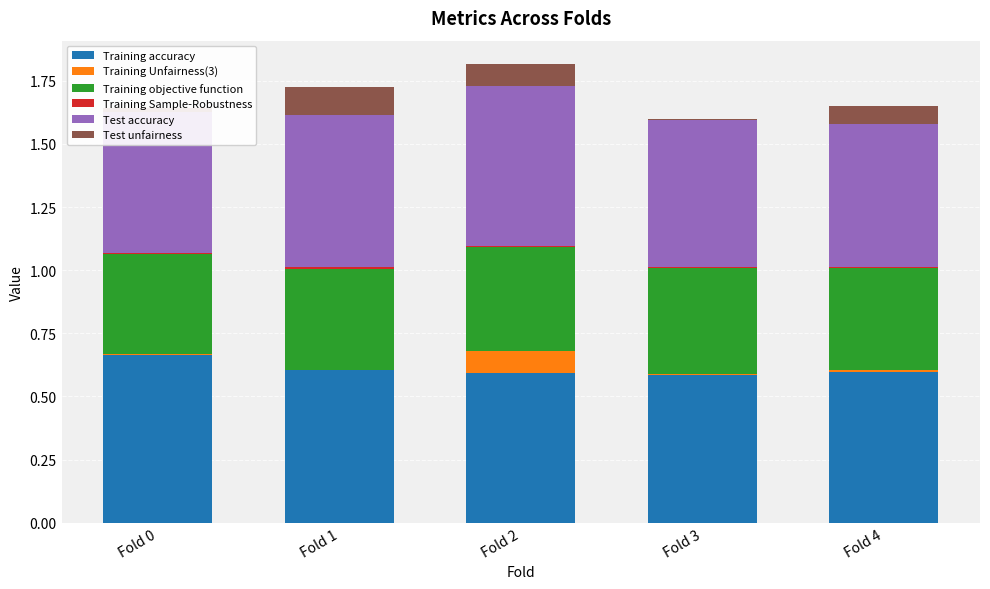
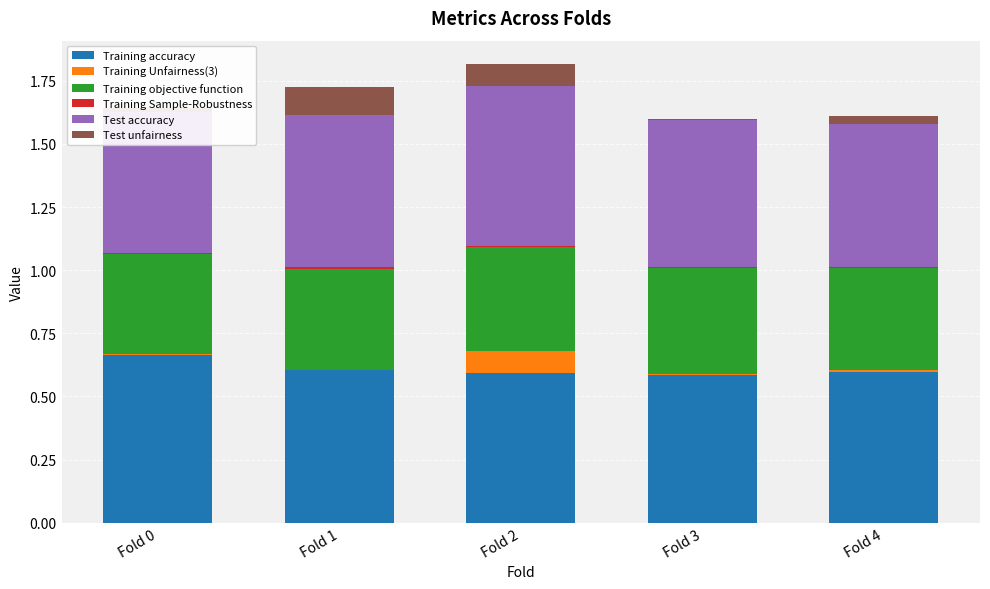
  {
    "Training accuracy": {
      "Fold 0": 0.67,
      "Fold 1": 0.60,
      "Fold 2": 0.59,
      "Fold 3": 0.58,
      "Fold 4": 0.60
    },
    "Training Unfairness(3)": {
      "Fold 2": 0.09
    },
    "Training objective function": {
      "Fold 0": 0.40,
      "Fold 1": 0.40,
      "Fold 2": 0.41,
      "Fold 3": 0.42,
      "Fold 4": 0.41
    },
    "Test accuracy": {
      "Fold 1": 0.60,
      "Fold 2": 0.63,
      "Fold 3": 0.58,
      "Fold 4": 0.57
    },
    "Test unfairness": {
      "Fold 1": 0.11,
      "Fold 2": 0.09,
-     "Fold 4": 0.07
+     "Fold 4": 0.03
    }
  }
